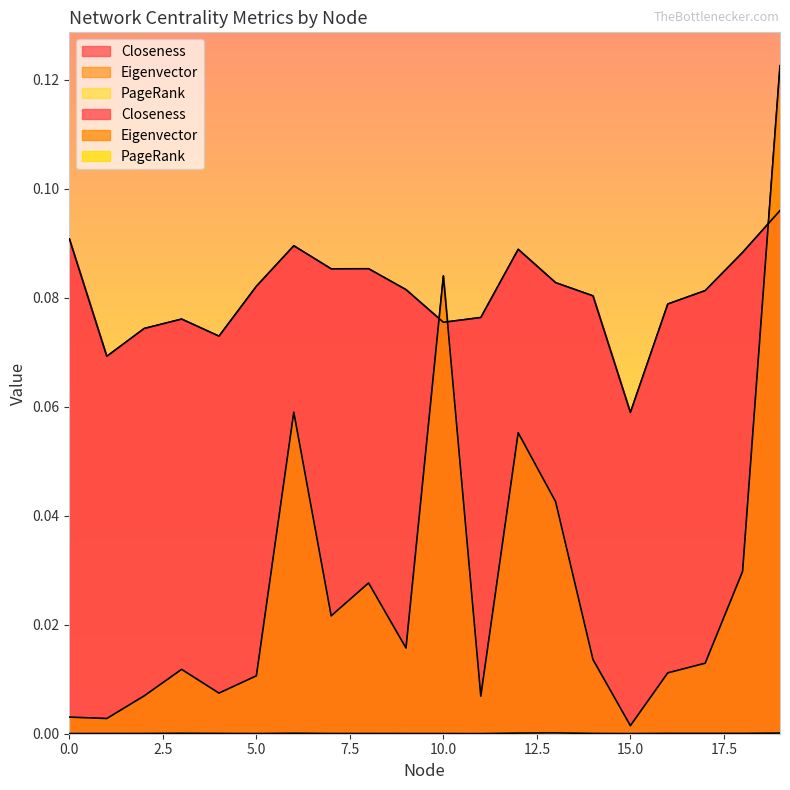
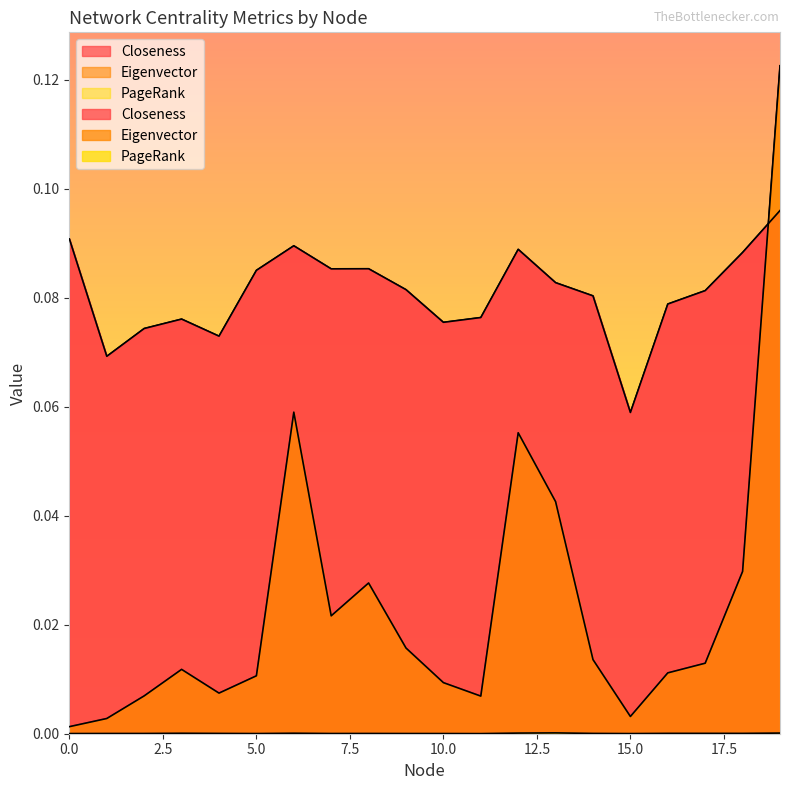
  {
    "Closeness": {
      "0.0": 0.091,
-     "5.0": 0.082,
+     "5.0": 0.085,
      "10.0": 0.076,
      "15.0": 0.059
    },
    "Eigenvector": {
-     "0.0": 0.003,
+     "0.0": 0.001,
      "5.0": 0.011,
-     "10.0": 0.084,
-     "15.0": 0.001
+     "10.0": 0.009,
+     "15.0": 0.003
    },
    "PageRank": {
      "0.0": 0.000,
      "5.0": 0.000,
      "10.0": 0.000,
      "15.0": 0.000
    }
  }
